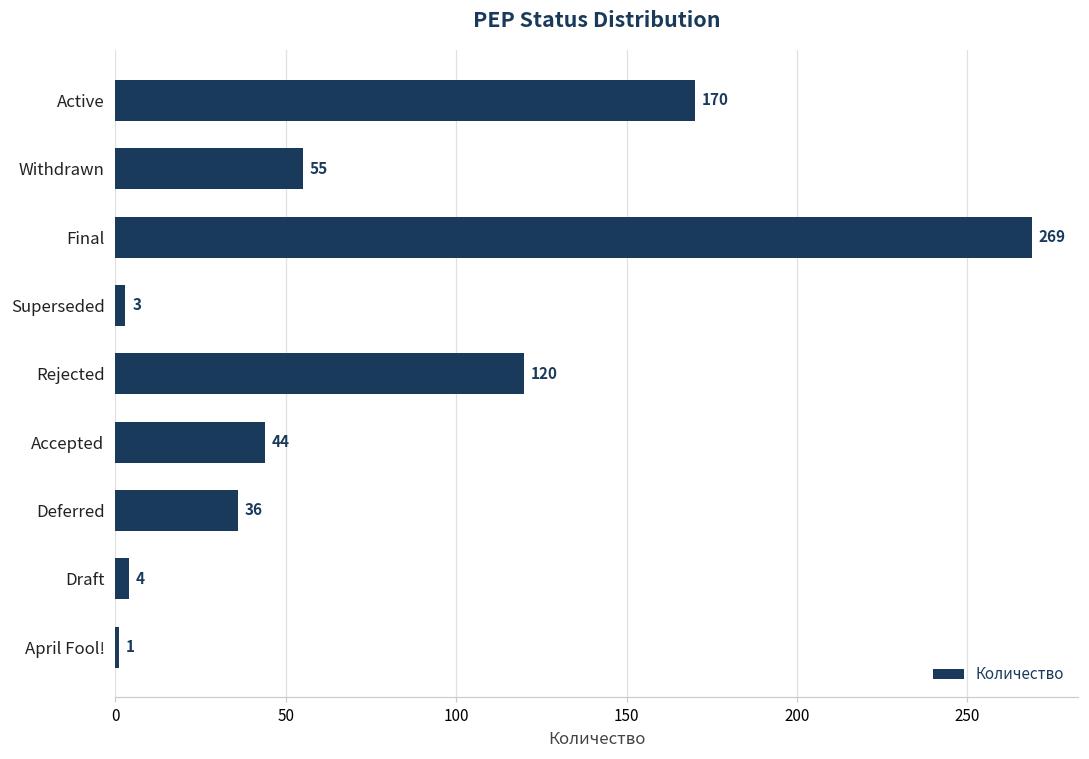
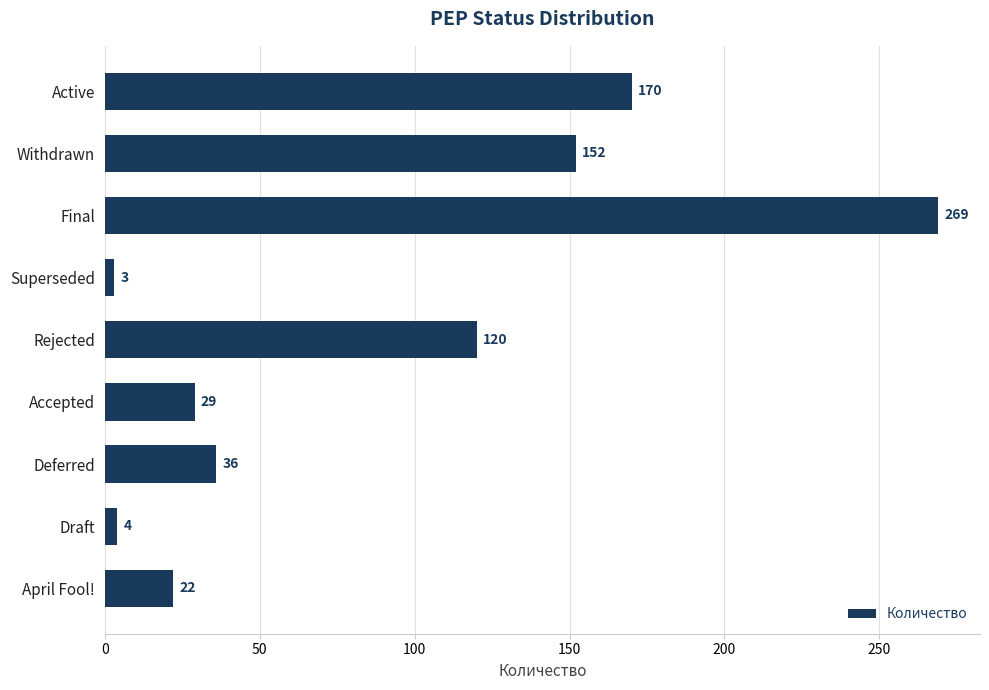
  {
    "Active": 170,
-   "Withdrawn": 55,
+   "Withdrawn": 152,
    "Final": 269,
    "Superseded": 3,
    "Rejected": 120,
-   "Accepted": 44,
+   "Accepted": 29,
    "Deferred": 36,
    "Draft": 4,
-   "April Fool!": 1
+   "April Fool!": 22
  }
